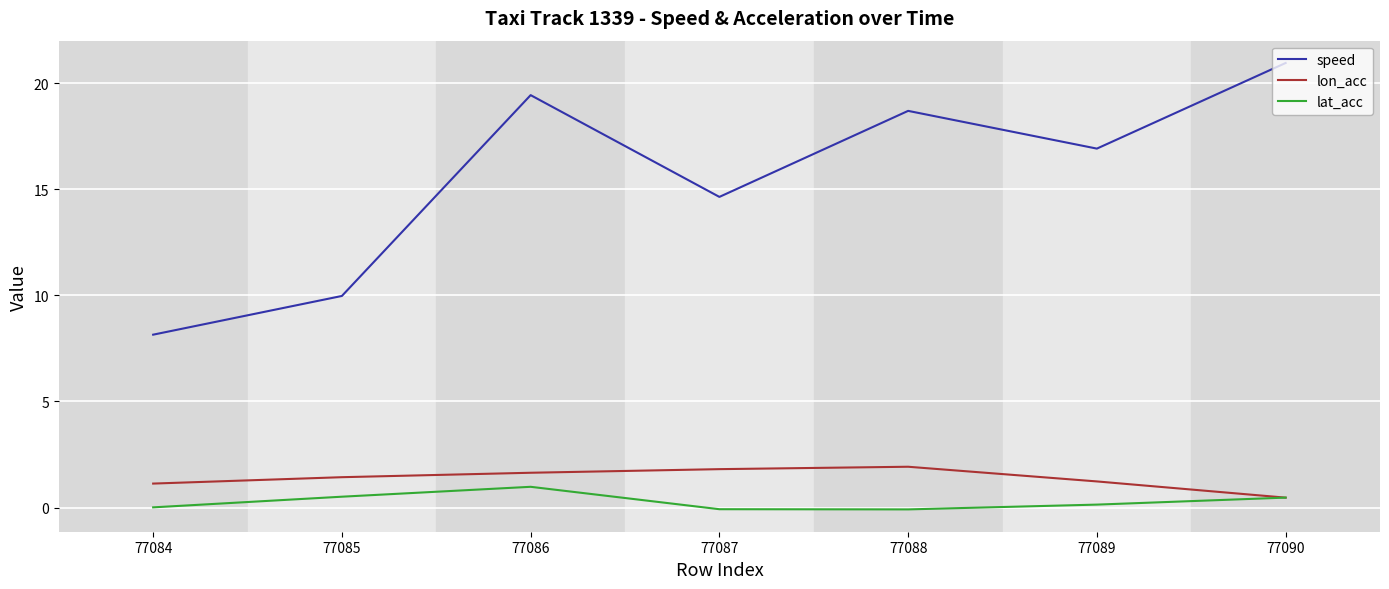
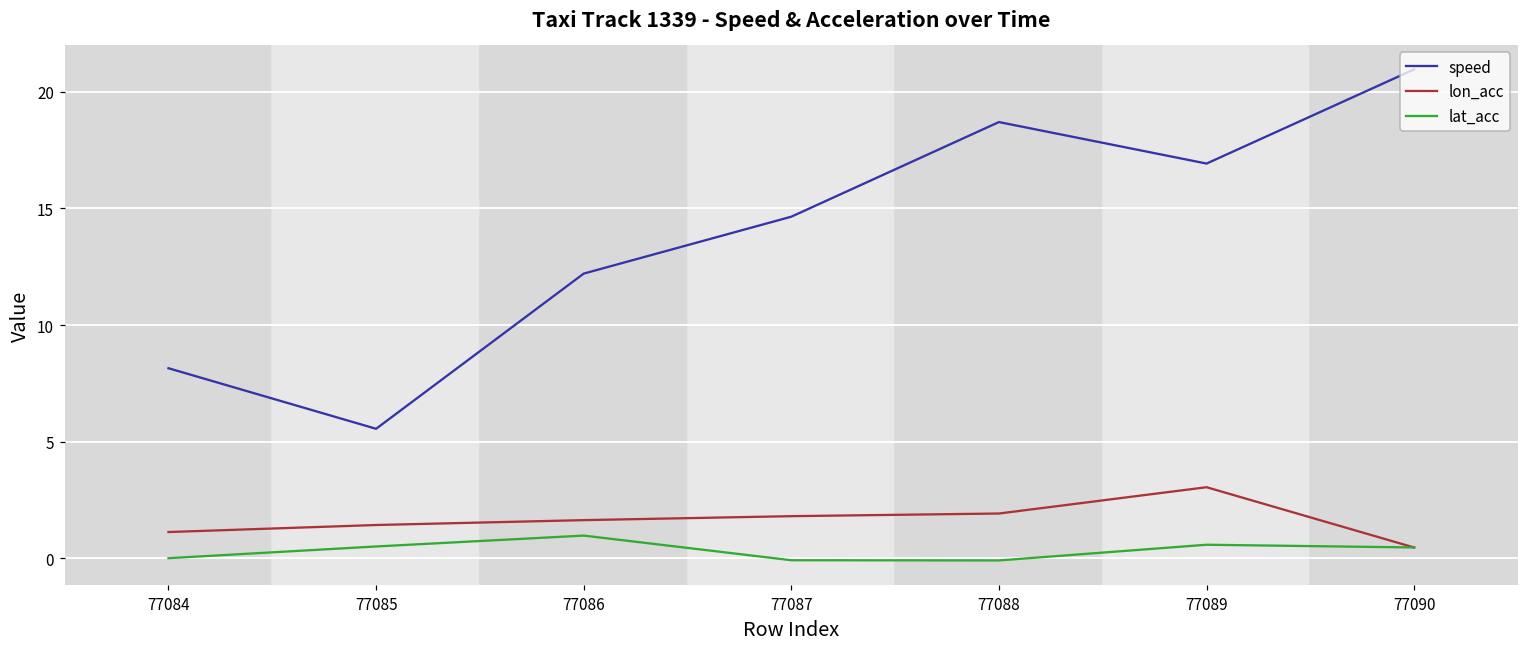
  {
    "speed": {
      "77084": 8.2,
-     "77085": 10.0,
-     "77086": 19.4,
+     "77085": 5.6,
+     "77086": 12.2,
      "77087": 14.6,
      "77088": 18.7,
      "77089": 16.9
    },
    "lon_acc": {
      "77084": 1.1,
      "77085": 1.4,
      "77086": 1.6,
      "77087": 1.8,
      "77088": 1.9,
-     "77089": 1.2
+     "77089": 3.1
    },
    "lat_acc": {
      "77084": 0.0,
      "77085": 0.5,
      "77086": 1.0,
      "77087": -0.1,
      "77088": -0.1,
-     "77089": 0.1
+     "77089": 0.6
    }
  }
